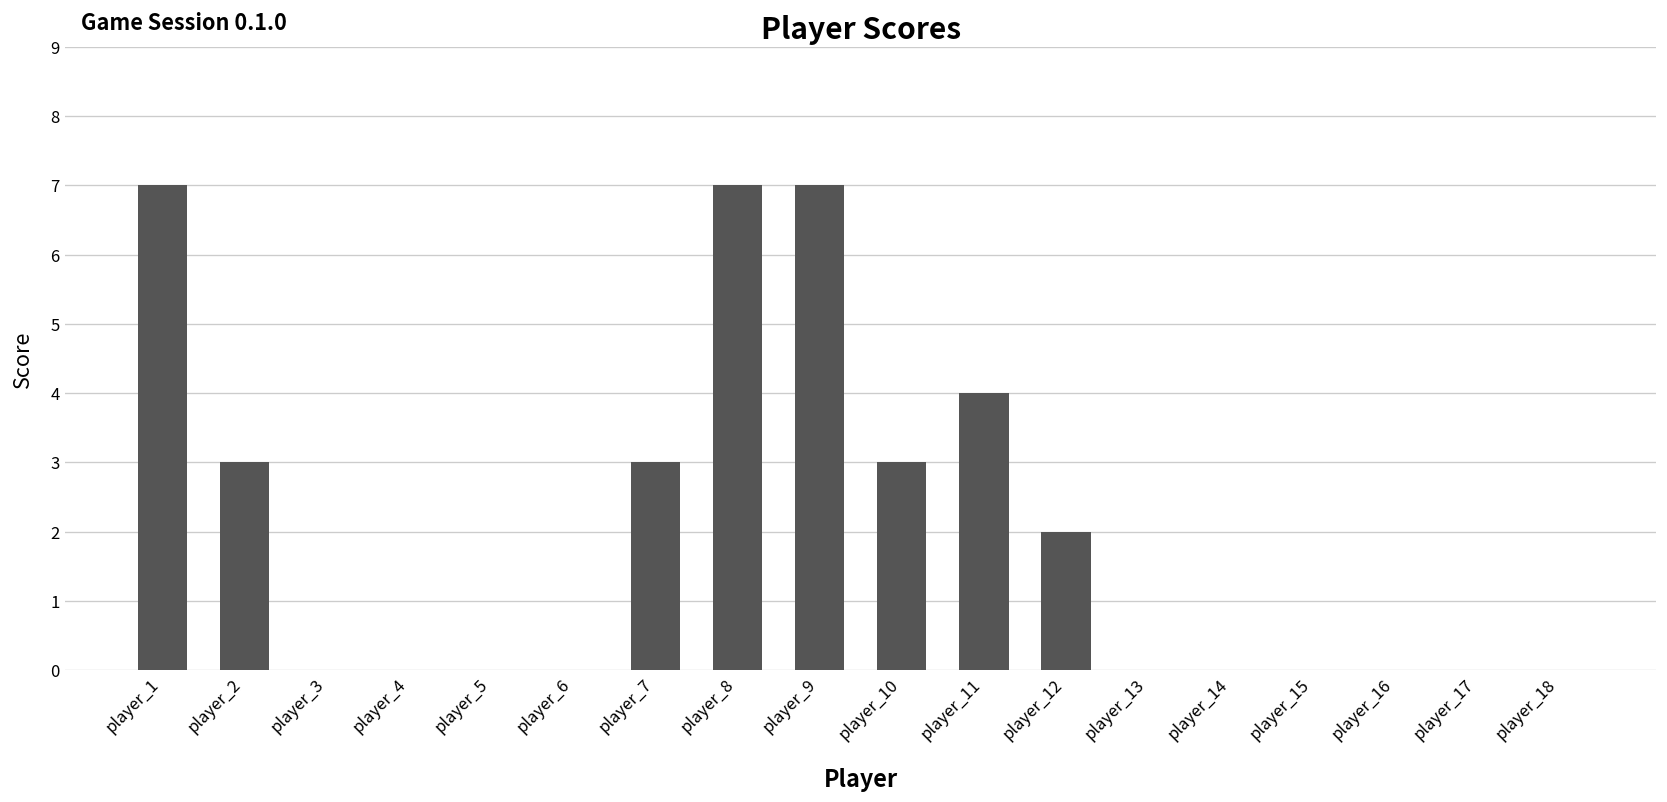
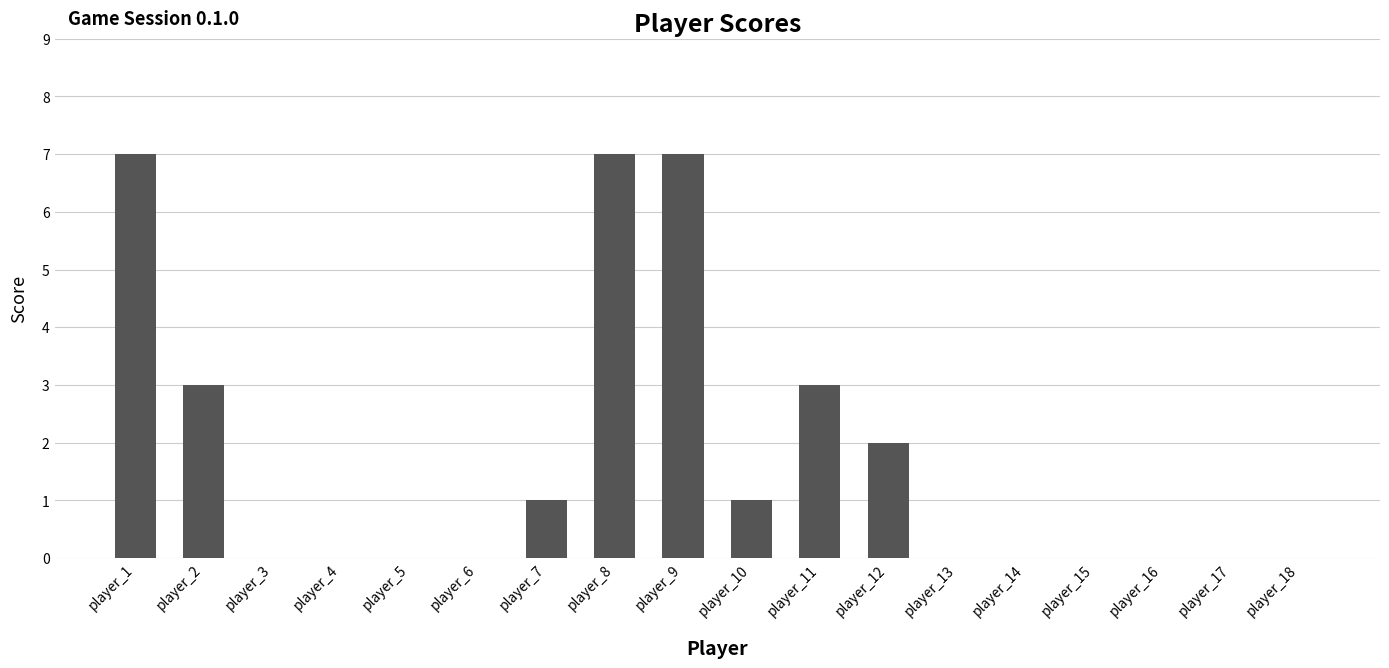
  {
    "player_1": 7,
    "player_2": 3,
    "player_3": 0,
    "player_4": 0,
    "player_5": 0,
    "player_6": 0,
-   "player_7": 3,
+   "player_7": 1,
    "player_8": 7,
    "player_9": 7,
-   "player_10": 3,
-   "player_11": 4,
+   "player_10": 1,
+   "player_11": 3,
    "player_12": 2,
    "player_13": 0,
    "player_14": 0,
    "player_15": 0,
    "player_16": 0,
    "player_17": 0,
    "player_18": 0
  }
